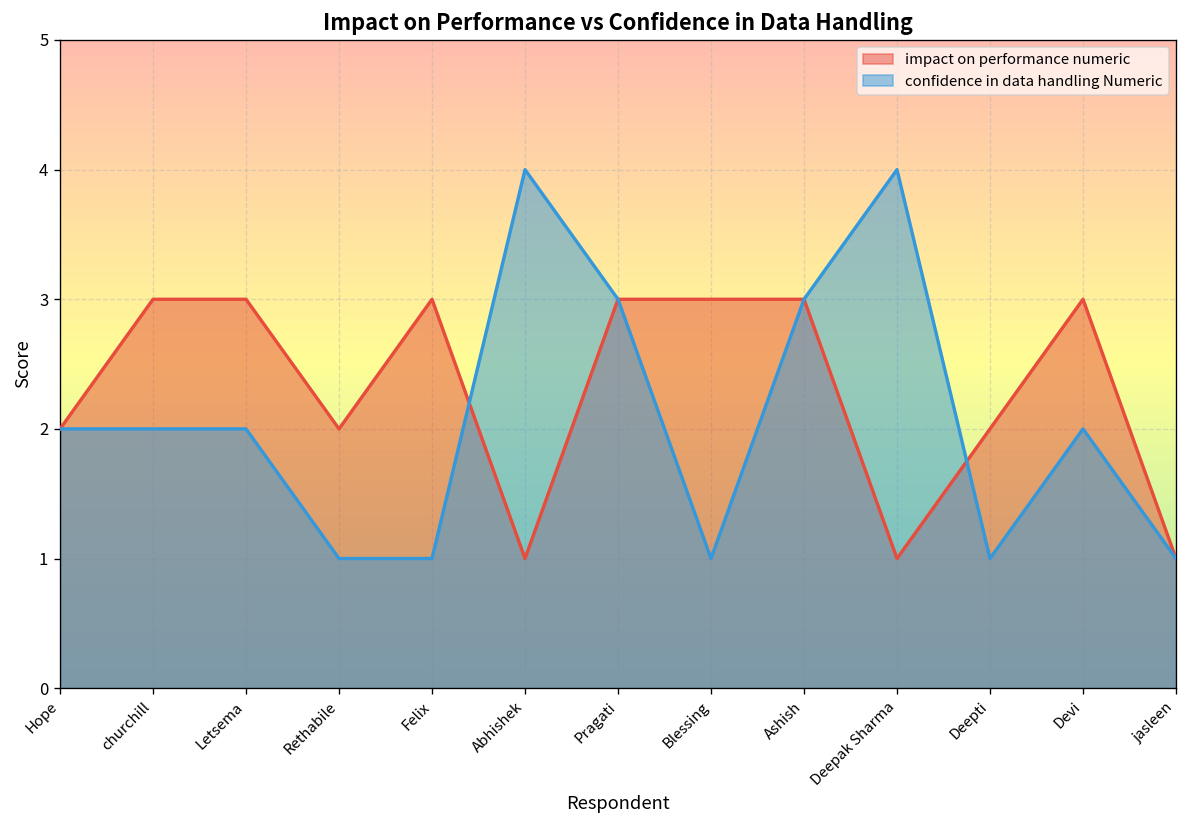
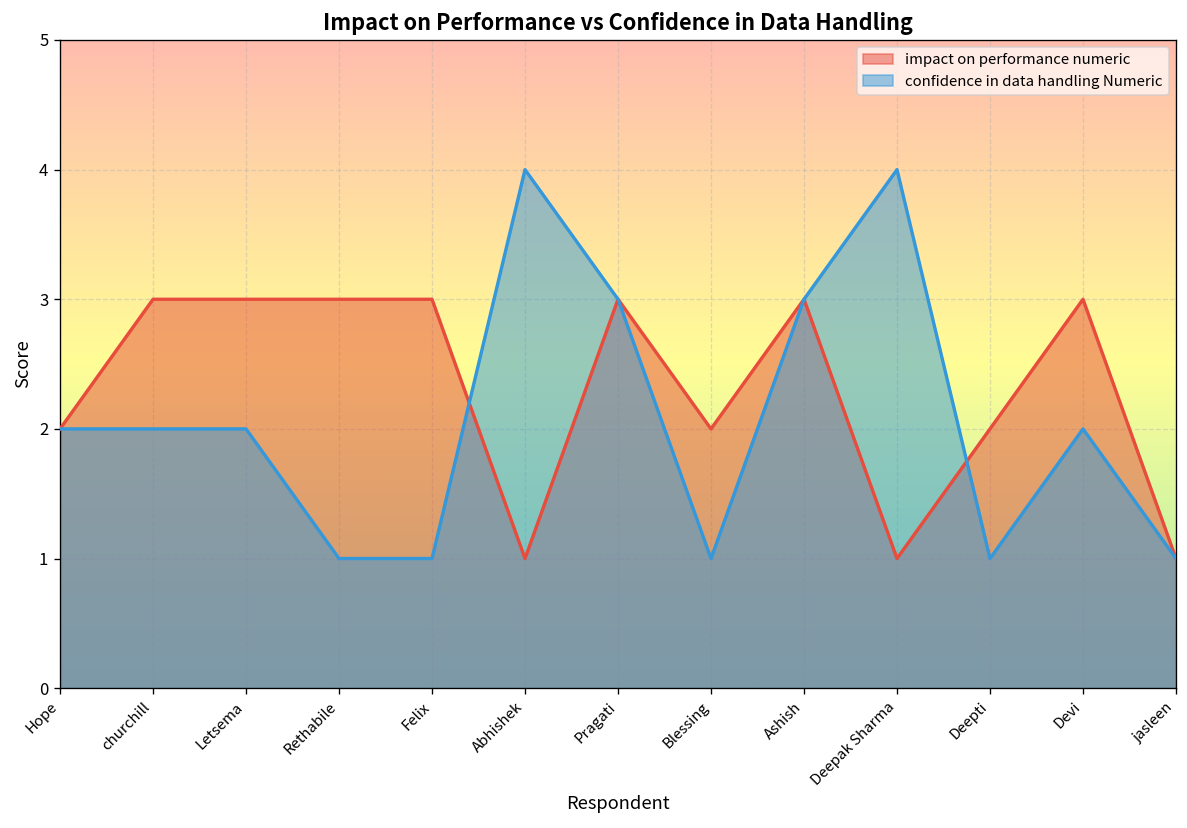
  {
    "impact on performance numeric": {
      "churchill": 3,
      "Letsema": 3,
-     "Rethabile": 2,
+     "Rethabile": 3,
      "Felix": 3,
      "Abhishek": 1,
-     "Blessing": 3,
+     "Blessing": 2,
      "Deepak Sharma": 1,
      "Deepti": 2,
      "Devi": 3
    },
    "confidence in data handling Numeric": {
      "churchill": 2,
      "Letsema": 2,
      "Rethabile": 1,
      "Felix": 1,
      "Abhishek": 4,
      "Blessing": 1,
      "Deepak Sharma": 4,
      "Deepti": 1,
      "Devi": 2
    }
  }
